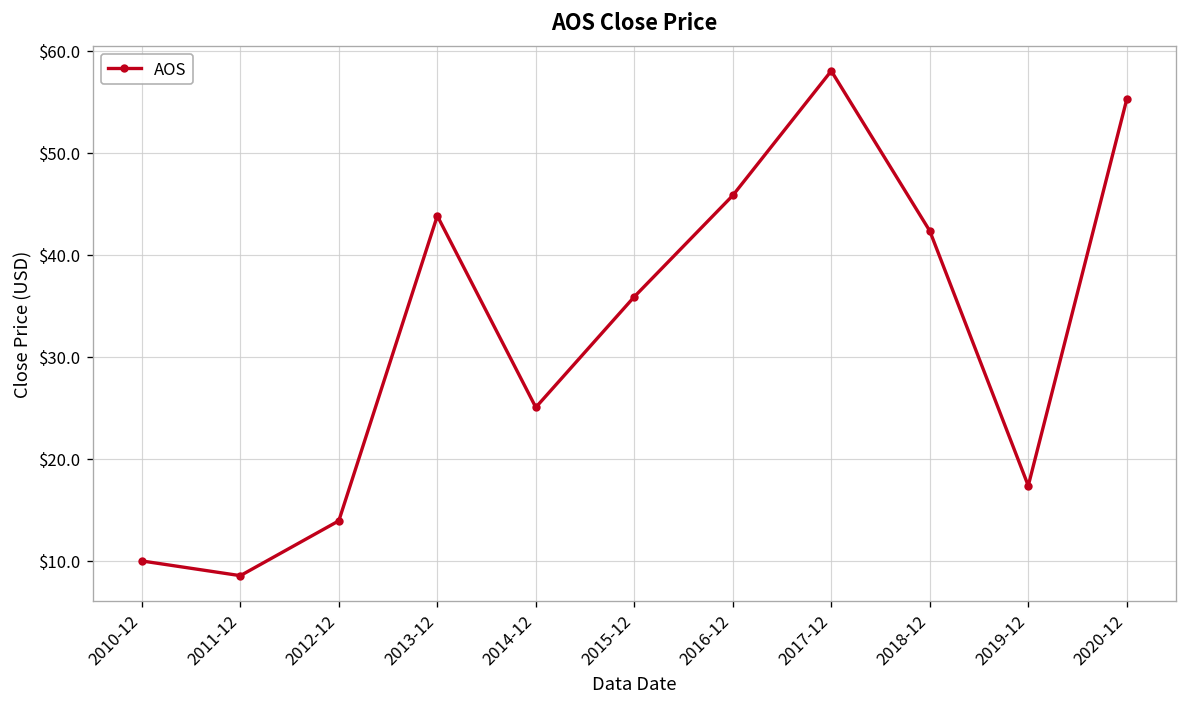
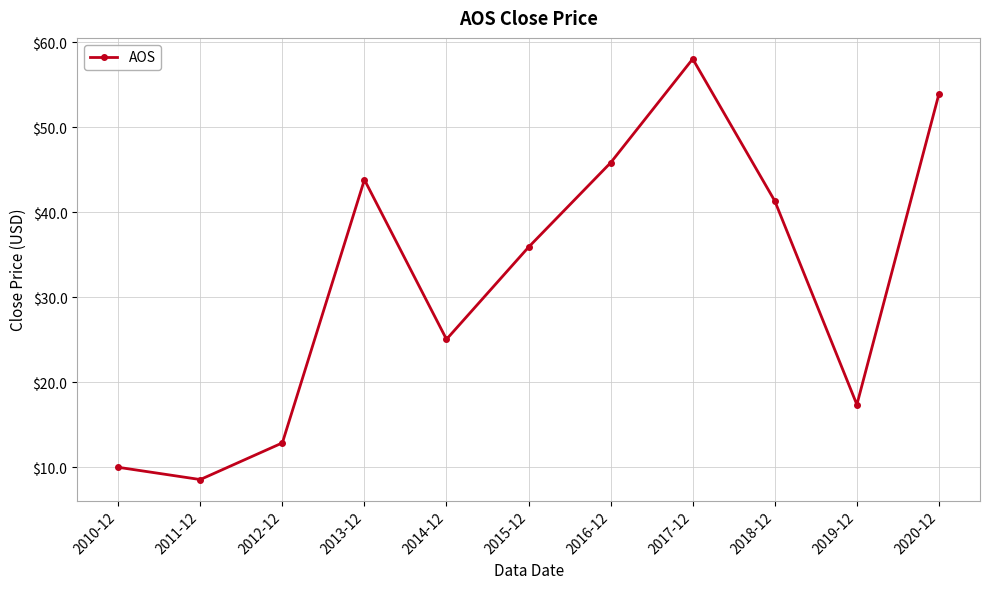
  {
    "2010-12": "$10",
    "2011-12": "$9",
-   "2012-12": "$14",
+   "2012-12": "$13",
    "2013-12": "$44",
    "2014-12": "$25",
    "2015-12": "$36",
    "2016-12": "$46",
    "2017-12": "$58",
-   "2018-12": "$42",
+   "2018-12": "$41",
    "2019-12": "$17",
-   "2020-12": "$55"
+   "2020-12": "$54"
  }
